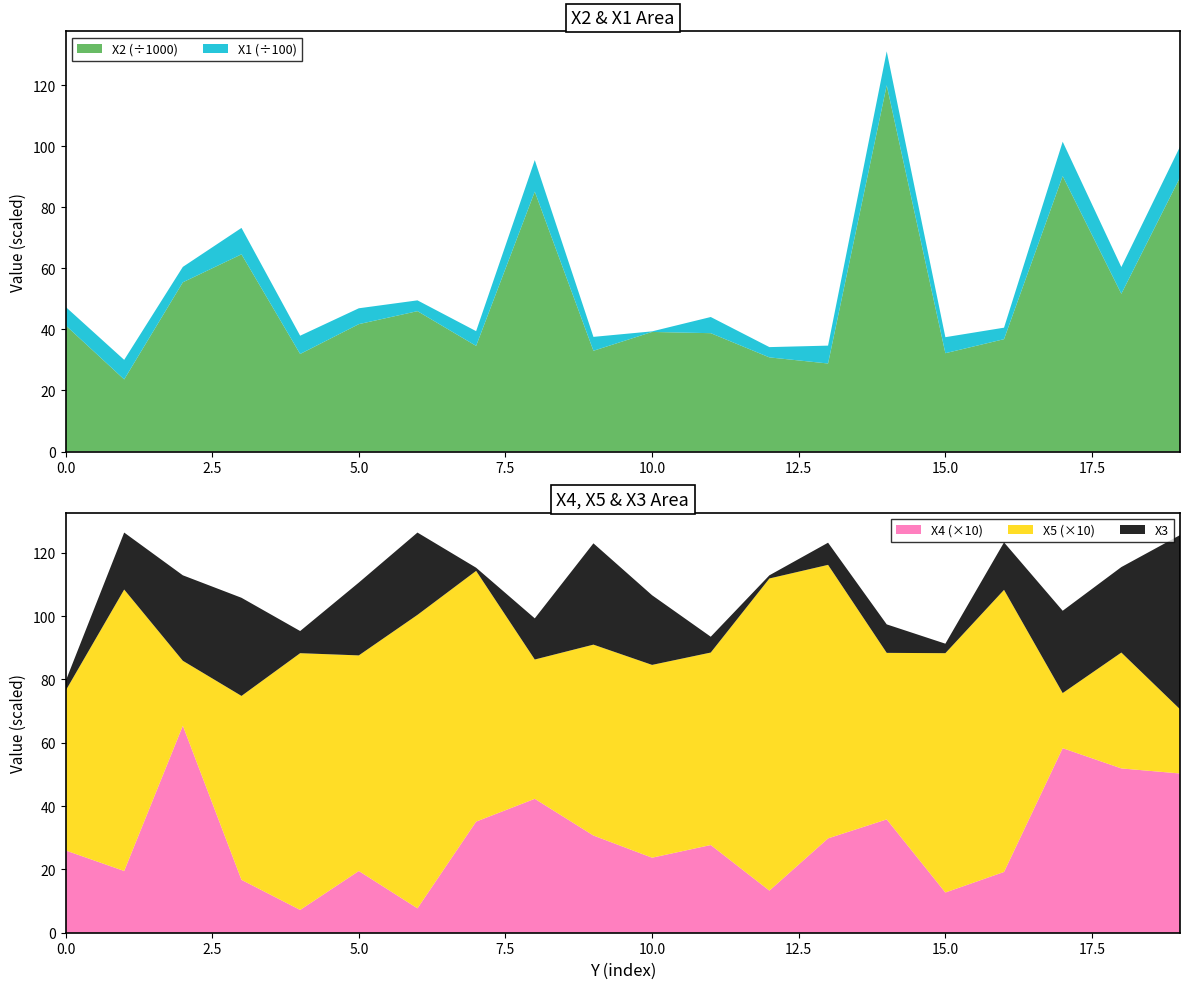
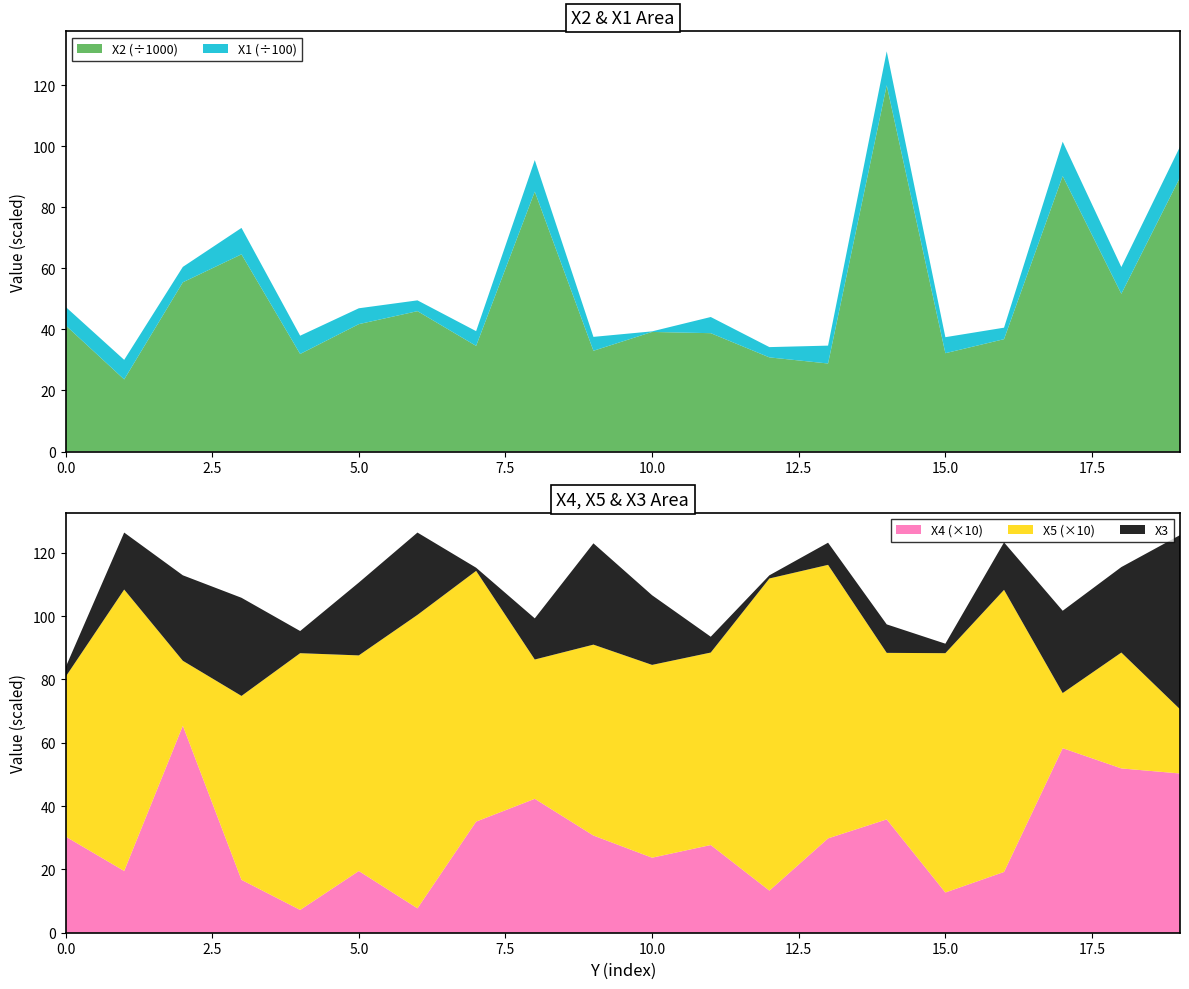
  {
    "X2 & X1 Area": {
      "X2 (÷1000)": {
        "0.0": 41,
        "5.0": 42,
        "15.0": 32
      },
      "X1 (÷100)": {
        "0.0": 6,
        "5.0": 5,
        "15.0": 5
      }
    },
    "X4, X5 & X3 Area": {
      "X4 (×10)": {
-       "0.0": 26,
+       "0.0": 30,
        "5.0": 20,
        "10.0": 24,
        "15.0": 13
      },
      "X5 (×10)": {
        "0.0": 50,
        "5.0": 68,
        "10.0": 61,
        "15.0": 76
      },
      "X3": {
        "0.0": 3,
        "5.0": 23,
        "10.0": 22,
        "15.0": 3
      }
    }
  }
